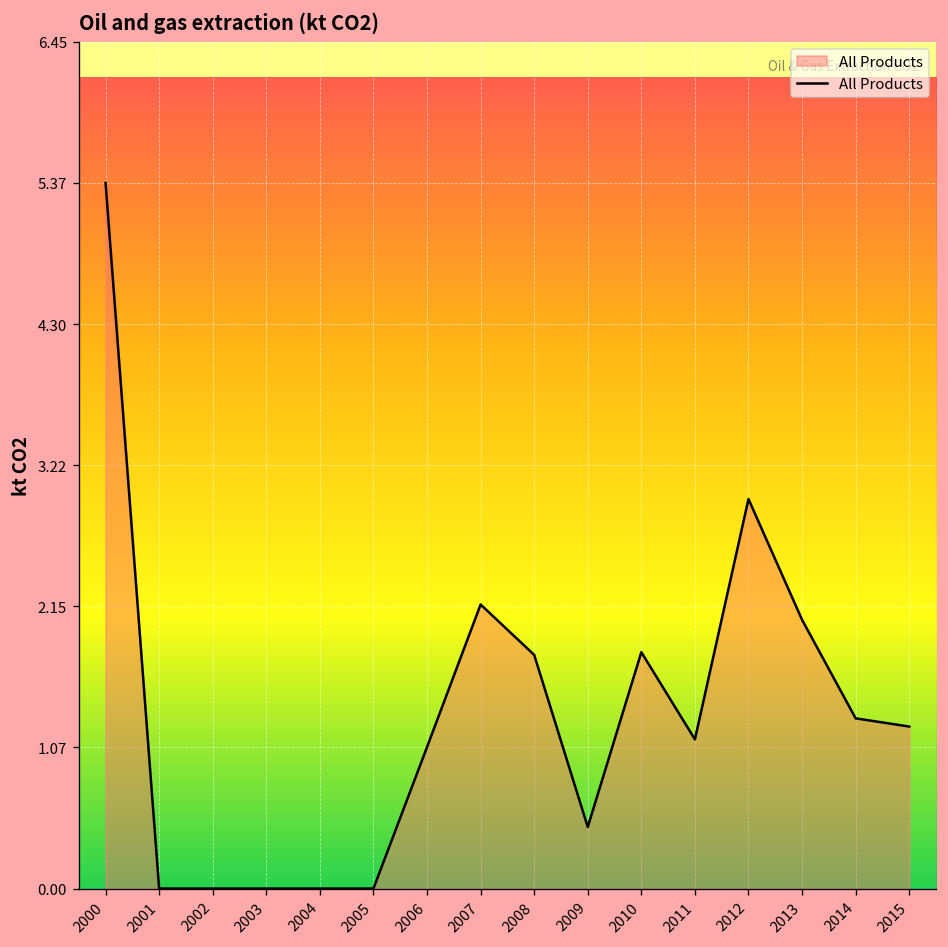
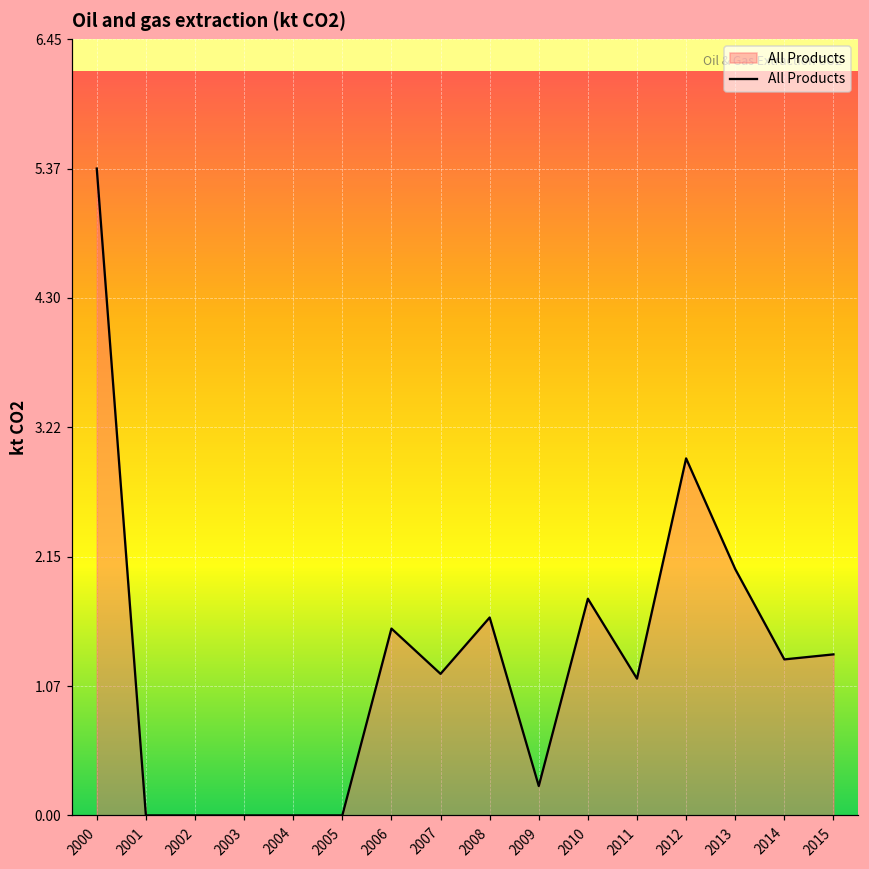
  {
    "2000": 5.37,
    "2001": 0.00,
    "2002": 0.00,
    "2003": 0.00,
    "2004": 0.00,
    "2005": 0.00,
-   "2006": 1.08,
-   "2007": 2.16,
-   "2008": 1.78,
-   "2009": 0.47,
+   "2006": 1.55,
+   "2007": 1.18,
+   "2008": 1.64,
+   "2009": 0.24,
    "2010": 1.80,
    "2011": 1.14,
    "2012": 2.97,
    "2013": 2.05,
    "2014": 1.30,
-   "2015": 1.23
+   "2015": 1.34
  }
